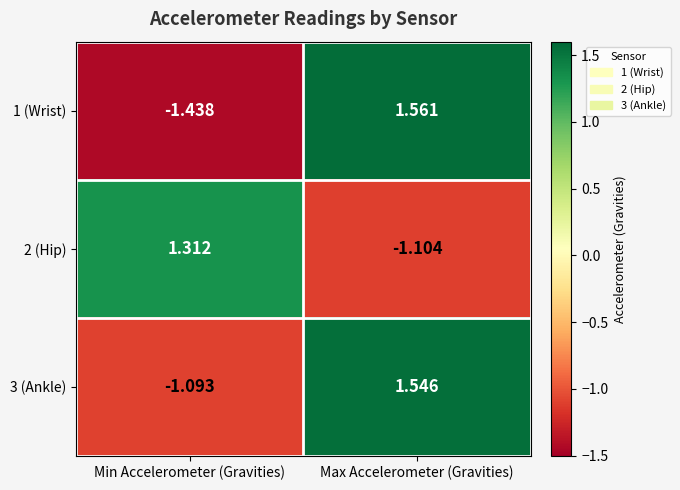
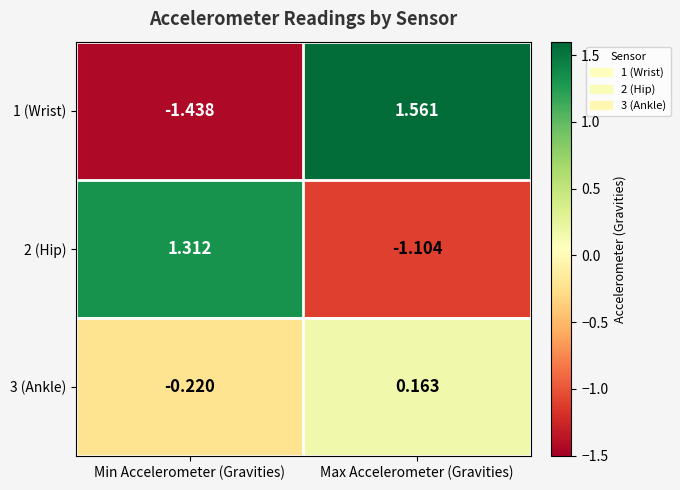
  {
    "1 (Wrist)": {
      "Min Accelerometer (Gravities)": -1.438,
      "Max Accelerometer (Gravities)": 1.561
    },
    "2 (Hip)": {
      "Min Accelerometer (Gravities)": 1.312,
      "Max Accelerometer (Gravities)": -1.104
    },
    "3 (Ankle)": {
-     "Min Accelerometer (Gravities)": -1.093,
-     "Max Accelerometer (Gravities)": 1.546
+     "Min Accelerometer (Gravities)": -0.220,
+     "Max Accelerometer (Gravities)": 0.163
    }
  }
